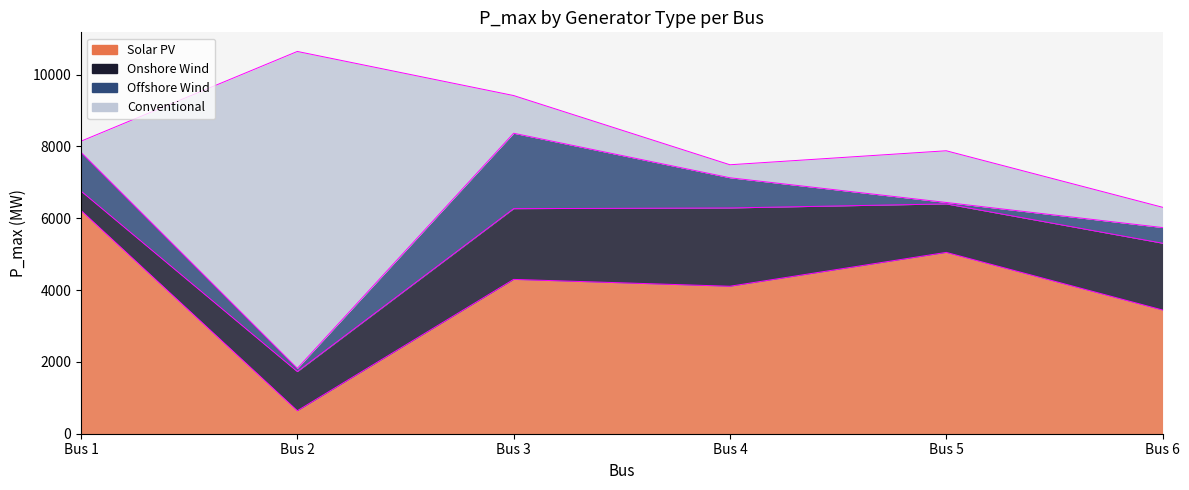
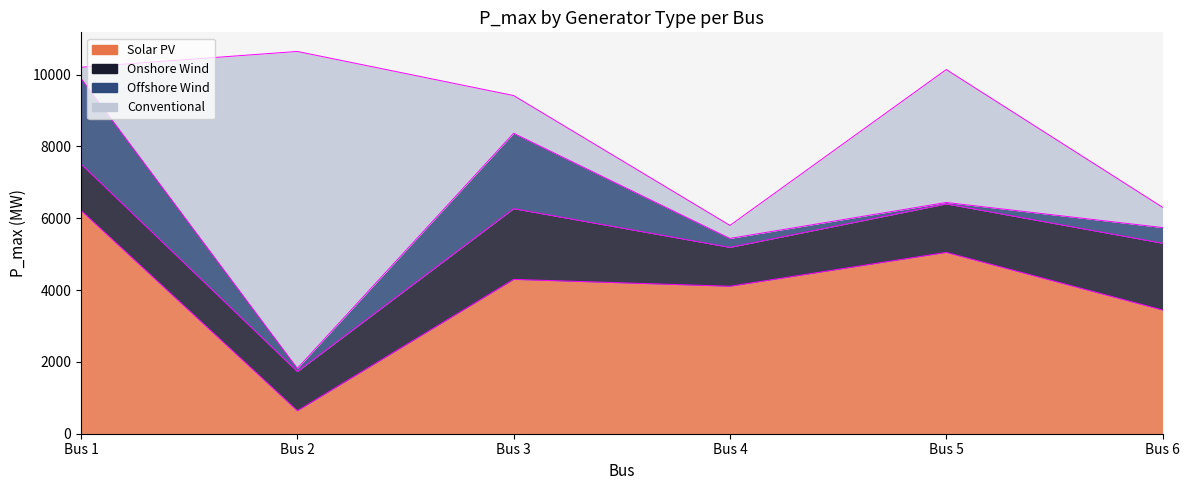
  {
    "Solar PV": {
      "Bus 1": 6200,
      "Bus 2": 600,
      "Bus 3": 4300,
      "Bus 4": 4100,
      "Bus 5": 5100,
      "Bus 6": 3400
    },
    "Onshore Wind": {
-     "Bus 1": 500,
+     "Bus 1": 1300,
      "Bus 2": 1100,
      "Bus 3": 2000,
-     "Bus 4": 2200,
+     "Bus 4": 1100,
      "Bus 6": 1900
    },
    "Offshore Wind": {
-     "Bus 1": 1100,
+     "Bus 1": 2400,
      "Bus 2": 100,
      "Bus 3": 2100,
-     "Bus 4": 800,
+     "Bus 4": 300,
      "Bus 6": 400
    },
    "Conventional": {
      "Bus 1": 300,
      "Bus 2": 8800,
      "Bus 3": 1100,
      "Bus 4": 400,
-     "Bus 5": 1400,
+     "Bus 5": 3700,
      "Bus 6": 600
    }
  }
